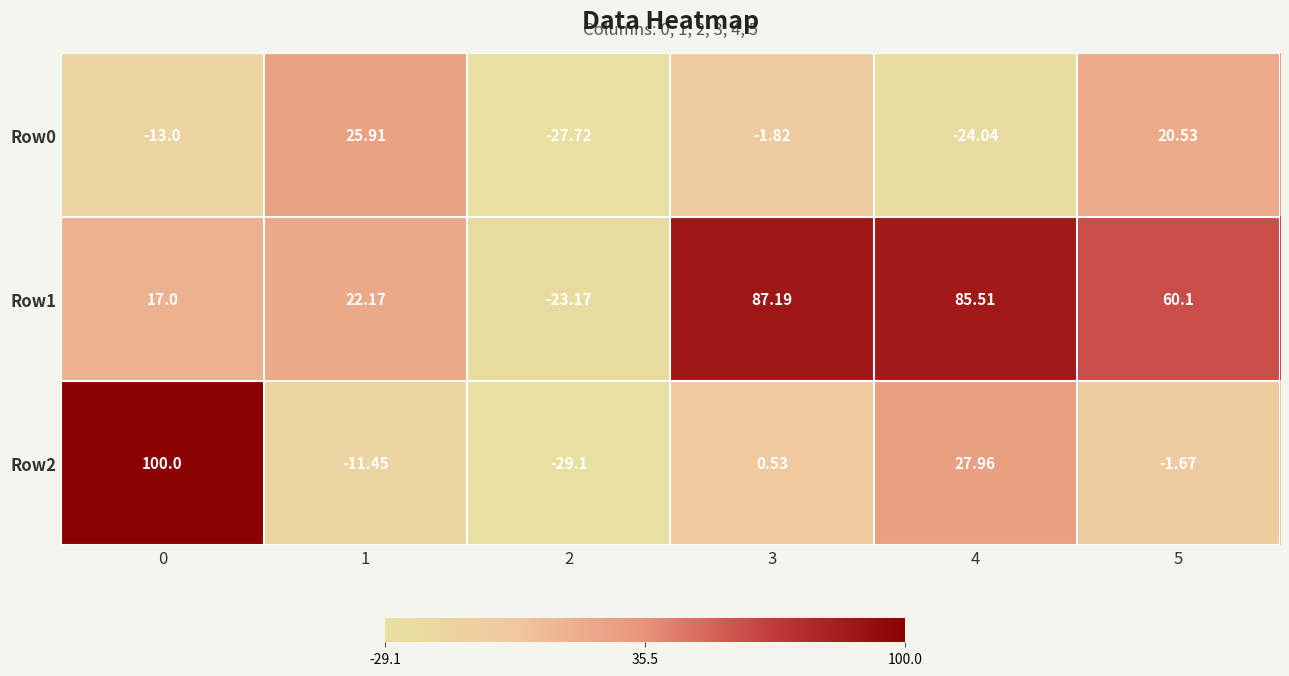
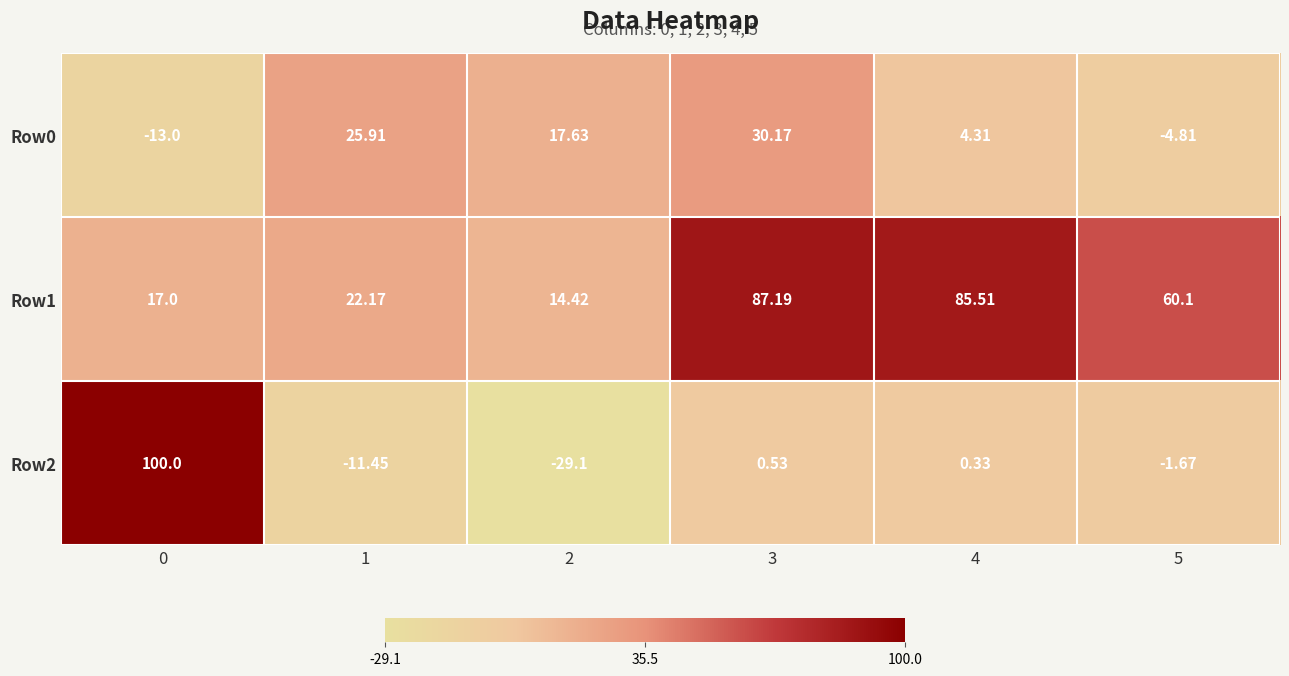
  {
    "Row0": {
      "0": -13.0,
      "1": 25.91,
-     "2": -27.72,
-     "3": -1.82,
-     "4": -24.04,
-     "5": 20.53
+     "2": 17.63,
+     "3": 30.17,
+     "4": 4.31,
+     "5": -4.81
    },
    "Row1": {
      "0": 17.0,
      "1": 22.17,
-     "2": -23.17,
+     "2": 14.42,
      "3": 87.19,
      "4": 85.51,
      "5": 60.1
    },
    "Row2": {
      "0": 100.0,
      "1": -11.45,
      "2": -29.1,
      "3": 0.53,
-     "4": 27.96,
+     "4": 0.33,
      "5": -1.67
    }
  }
